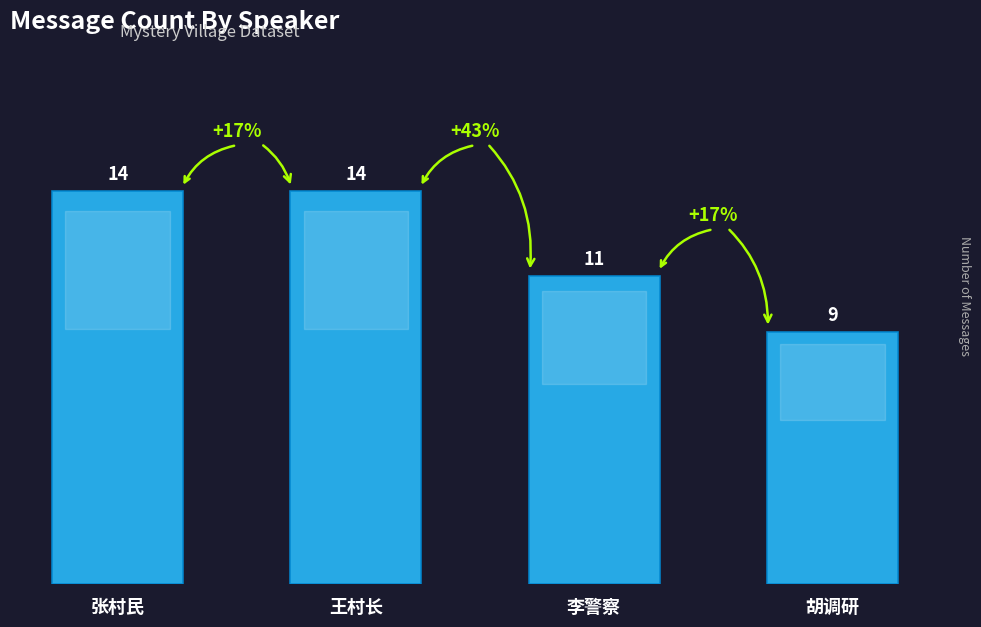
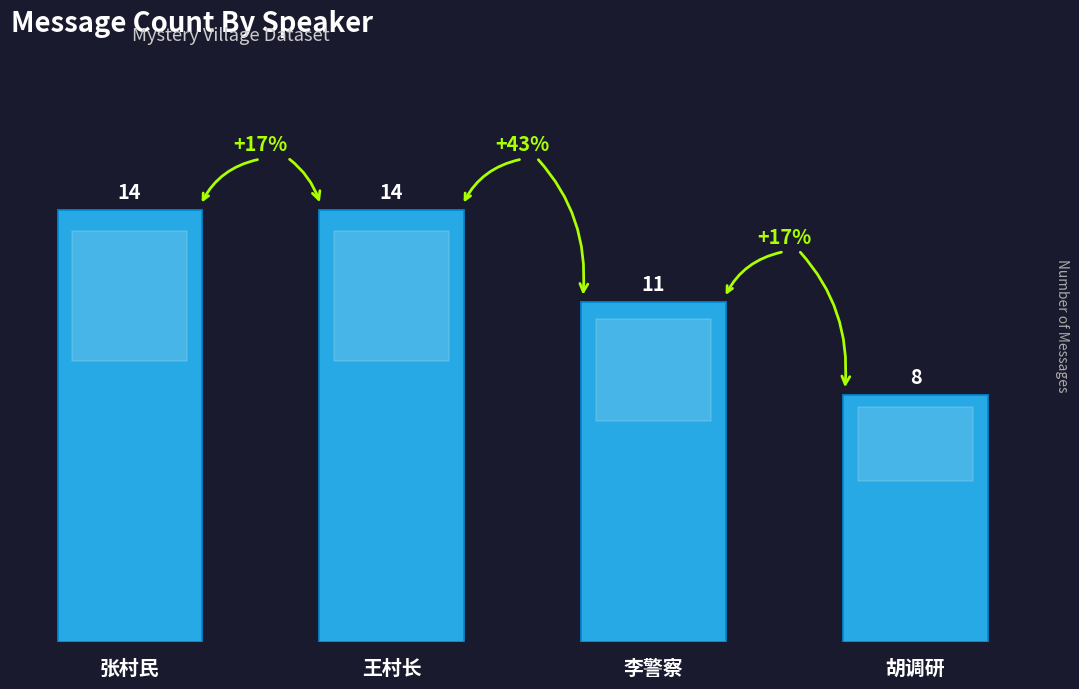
  {
    "张村民": 14,
    "王村长": 14,
    "李警察": 11,
-   "胡调研": 9
+   "胡调研": 8
  }
